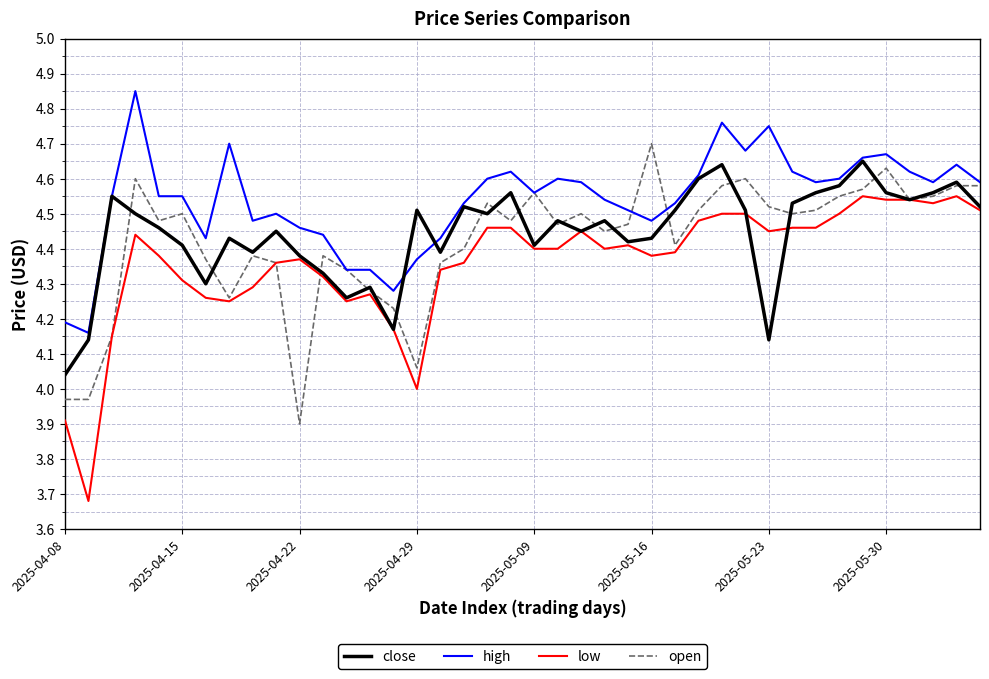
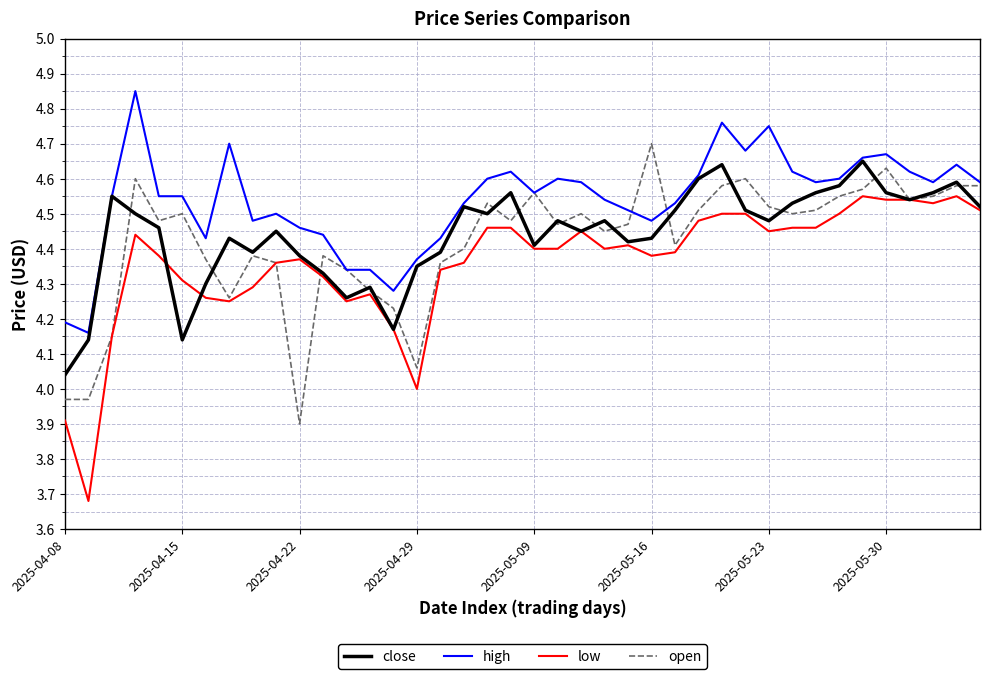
  {
    "close": {
      "2025-04-08": 4.04,
-     "2025-04-15": 4.41,
+     "2025-04-15": 4.14,
      "2025-04-22": 4.38,
-     "2025-04-29": 4.51,
+     "2025-04-29": 4.35,
      "2025-05-09": 4.41,
      "2025-05-16": 4.43,
-     "2025-05-23": 4.14,
+     "2025-05-23": 4.48,
      "2025-05-30": 4.56
    },
    "high": {
      "2025-04-08": 4.19,
      "2025-04-15": 4.55,
      "2025-04-22": 4.46,
      "2025-04-29": 4.37,
      "2025-05-16": 4.48,
      "2025-05-23": 4.75,
      "2025-05-30": 4.67
    },
    "low": {
      "2025-04-08": 3.91,
      "2025-04-15": 4.31,
      "2025-04-22": 4.37,
      "2025-04-29": 4.00,
      "2025-05-09": 4.40,
      "2025-05-16": 4.38,
      "2025-05-23": 4.45,
      "2025-05-30": 4.54
    },
    "open": {
      "2025-04-08": 3.97,
      "2025-04-15": 4.50,
      "2025-04-22": 3.90,
      "2025-04-29": 4.06,
      "2025-05-16": 4.70,
      "2025-05-23": 4.52,
      "2025-05-30": 4.63
    }
  }
